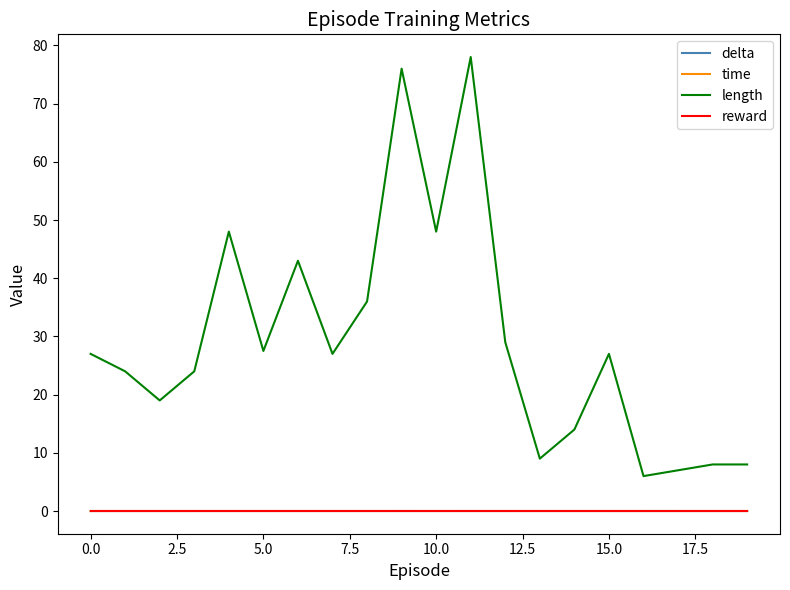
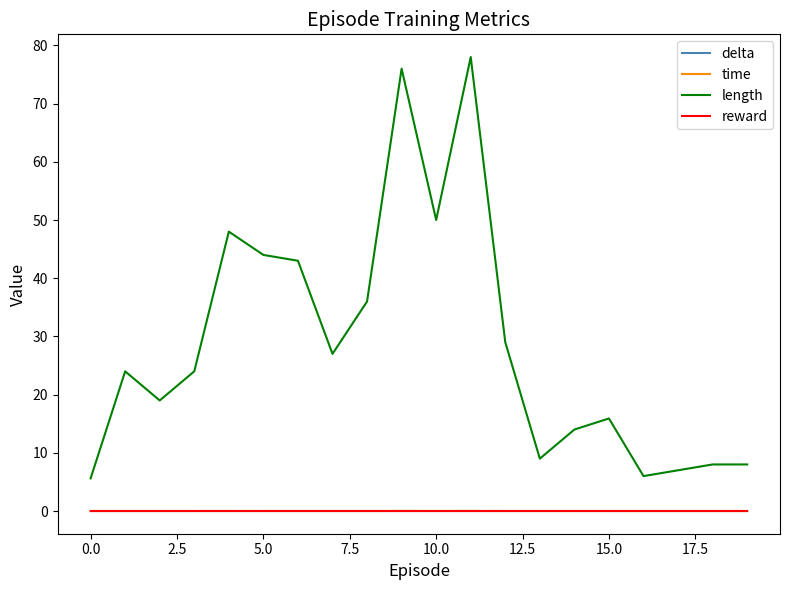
  {
    "reward": {
      "0.0": 0,
      "5.0": 0,
      "10.0": 0,
      "15.0": 0
    },
    "length": {
-     "0.0": 27,
-     "5.0": 28,
-     "10.0": 48,
-     "15.0": 27
+     "0.0": 6,
+     "5.0": 44,
+     "10.0": 50,
+     "15.0": 16
    }
  }
